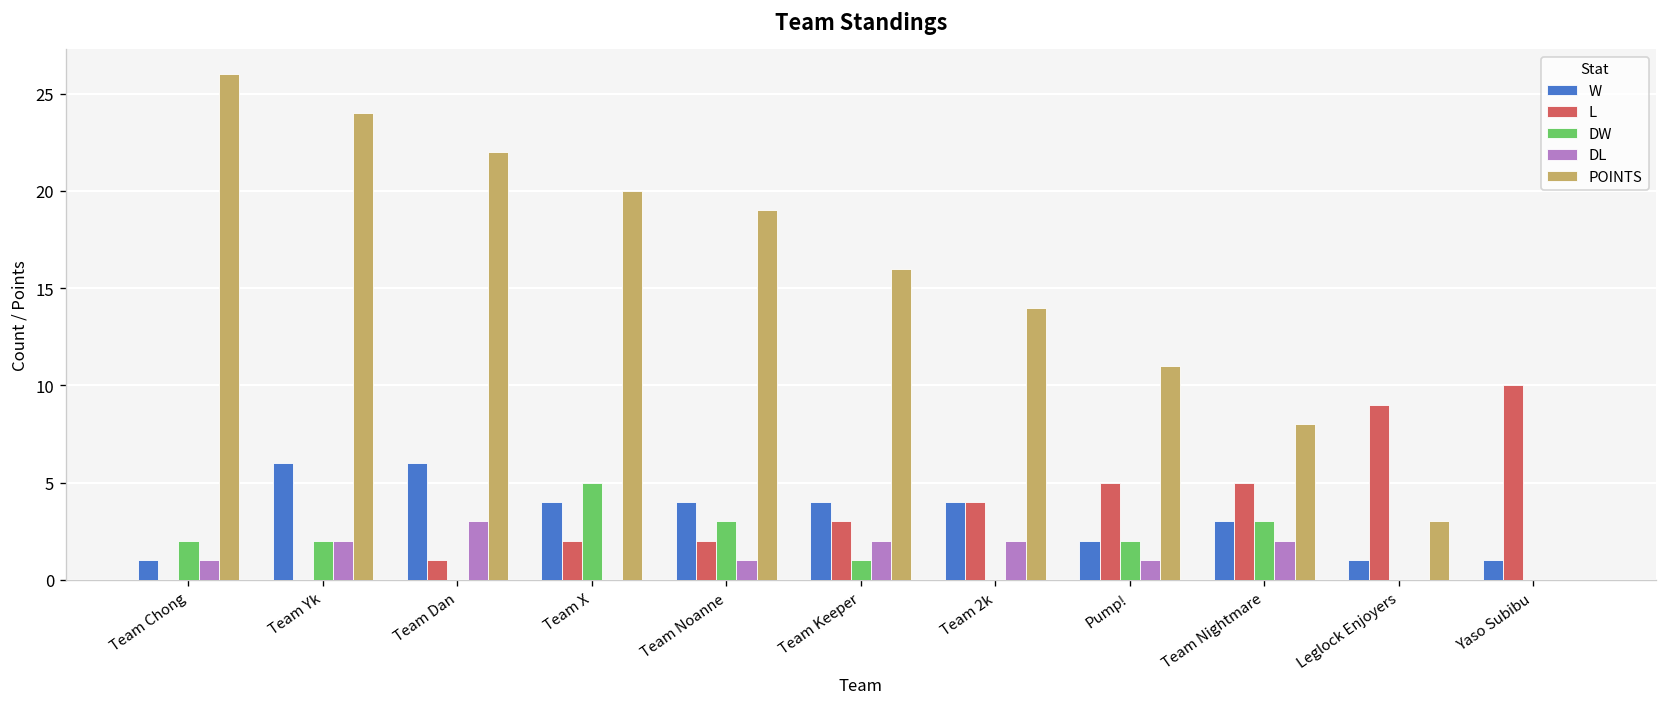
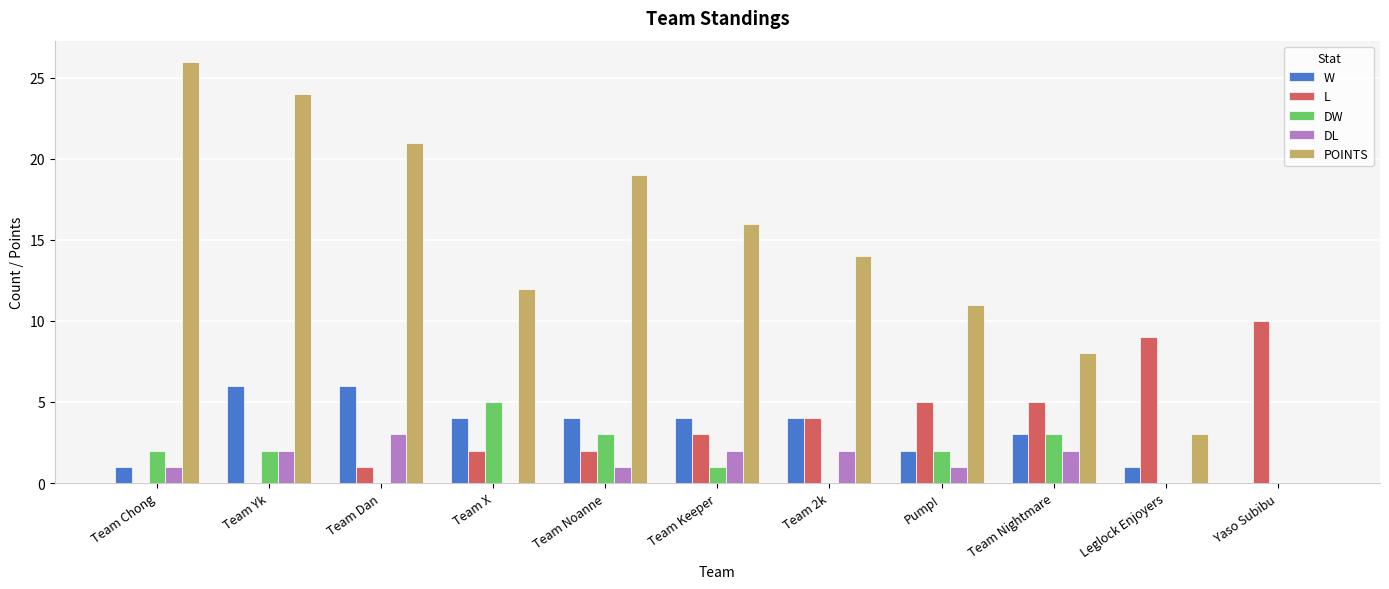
  {
    "W": {
      "Team Chong": 1,
      "Team Yk": 6,
      "Team Dan": 6,
      "Team X": 4,
      "Team Noanne": 4,
      "Team Keeper": 4,
      "Team 2k": 4,
      "Pump!": 2,
      "Team Nightmare": 3,
      "Leglock Enjoyers": 1,
-     "Yaso Subibu": 1
+     "Yaso Subibu": 0
    },
    "L": {
      "Team Chong": 0,
      "Team Yk": 0,
      "Team Dan": 1,
      "Team X": 2,
      "Team Noanne": 2,
      "Team Keeper": 3,
      "Team 2k": 4,
      "Pump!": 5,
      "Team Nightmare": 5,
      "Leglock Enjoyers": 9,
      "Yaso Subibu": 10
    },
    "DW": {
      "Team Chong": 2,
      "Team Yk": 2,
      "Team Dan": 0,
      "Team X": 5,
      "Team Noanne": 3,
      "Team Keeper": 1,
      "Team 2k": 0,
      "Pump!": 2,
      "Team Nightmare": 3,
      "Leglock Enjoyers": 0,
      "Yaso Subibu": 0
    },
    "DL": {
      "Team Chong": 1,
      "Team Yk": 2,
      "Team Dan": 3,
      "Team X": 0,
      "Team Noanne": 1,
      "Team Keeper": 2,
      "Team 2k": 2,
      "Pump!": 1,
      "Team Nightmare": 2,
      "Leglock Enjoyers": 0,
      "Yaso Subibu": 0
    },
    "POINTS": {
      "Team Chong": 26,
      "Team Yk": 24,
-     "Team Dan": 22,
-     "Team X": 20,
+     "Team Dan": 21,
+     "Team X": 12,
      "Team Noanne": 19,
      "Team Keeper": 16,
      "Team 2k": 14,
      "Pump!": 11,
      "Team Nightmare": 8,
      "Leglock Enjoyers": 3,
      "Yaso Subibu": 0
    }
  }
